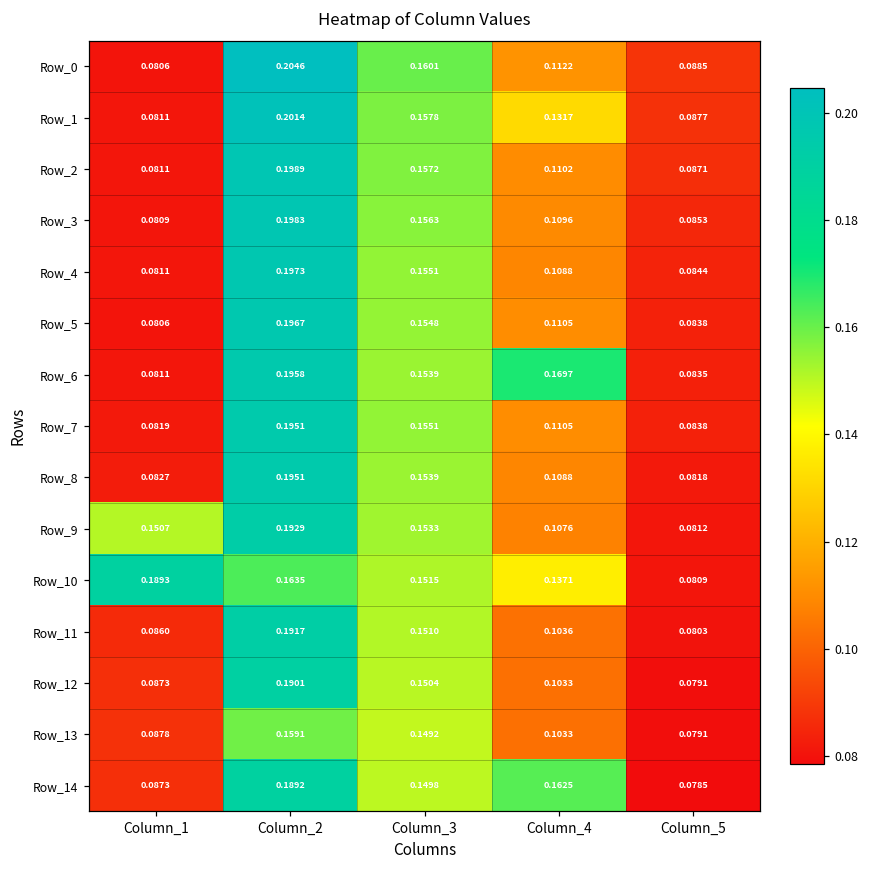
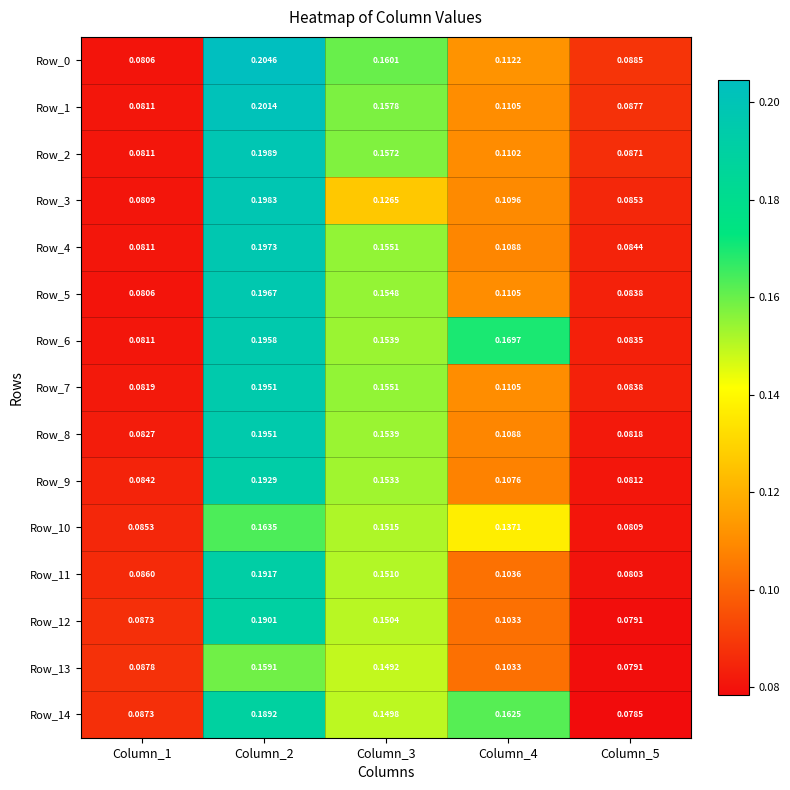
  {
    "Row_0": {
      "Column_1": 0.0806,
      "Column_2": 0.2046,
      "Column_3": 0.1601,
      "Column_4": 0.1122,
      "Column_5": 0.0885
    },
    "Row_1": {
      "Column_1": 0.0811,
      "Column_2": 0.2014,
      "Column_3": 0.1578,
-     "Column_4": 0.1317,
+     "Column_4": 0.1105,
      "Column_5": 0.0877
    },
    "Row_2": {
      "Column_1": 0.0811,
      "Column_2": 0.1989,
      "Column_3": 0.1572,
      "Column_4": 0.1102,
      "Column_5": 0.0871
    },
    "Row_3": {
      "Column_1": 0.0809,
      "Column_2": 0.1983,
-     "Column_3": 0.1563,
+     "Column_3": 0.1265,
      "Column_4": 0.1096,
      "Column_5": 0.0853
    },
    "Row_4": {
      "Column_1": 0.0811,
      "Column_2": 0.1973,
      "Column_3": 0.1551,
      "Column_4": 0.1088,
      "Column_5": 0.0844
    },
    "Row_5": {
      "Column_1": 0.0806,
      "Column_2": 0.1967,
      "Column_3": 0.1548,
      "Column_4": 0.1105,
      "Column_5": 0.0838
    },
    "Row_6": {
      "Column_1": 0.0811,
      "Column_2": 0.1958,
      "Column_3": 0.1539,
      "Column_4": 0.1697,
      "Column_5": 0.0835
    },
    "Row_7": {
      "Column_1": 0.0819,
      "Column_2": 0.1951,
      "Column_3": 0.1551,
      "Column_4": 0.1105,
      "Column_5": 0.0838
    },
    "Row_8": {
      "Column_1": 0.0827,
      "Column_2": 0.1951,
      "Column_3": 0.1539,
      "Column_4": 0.1088,
      "Column_5": 0.0818
    },
    "Row_9": {
-     "Column_1": 0.1507,
+     "Column_1": 0.0842,
      "Column_2": 0.1929,
      "Column_3": 0.1533,
      "Column_4": 0.1076,
      "Column_5": 0.0812
    },
    "Row_10": {
-     "Column_1": 0.1893,
+     "Column_1": 0.0853,
      "Column_2": 0.1635,
      "Column_3": 0.1515,
      "Column_4": 0.1371,
      "Column_5": 0.0809
    },
    "Row_11": {
      "Column_1": 0.0860,
      "Column_2": 0.1917,
      "Column_3": 0.1510,
      "Column_4": 0.1036,
      "Column_5": 0.0803
    },
    "Row_12": {
      "Column_1": 0.0873,
      "Column_2": 0.1901,
      "Column_3": 0.1504,
      "Column_4": 0.1033,
      "Column_5": 0.0791
    },
    "Row_13": {
      "Column_1": 0.0878,
      "Column_2": 0.1591,
      "Column_3": 0.1492,
      "Column_4": 0.1033,
      "Column_5": 0.0791
    },
    "Row_14": {
      "Column_1": 0.0873,
      "Column_2": 0.1892,
      "Column_3": 0.1498,
      "Column_4": 0.1625,
      "Column_5": 0.0785
    }
  }
